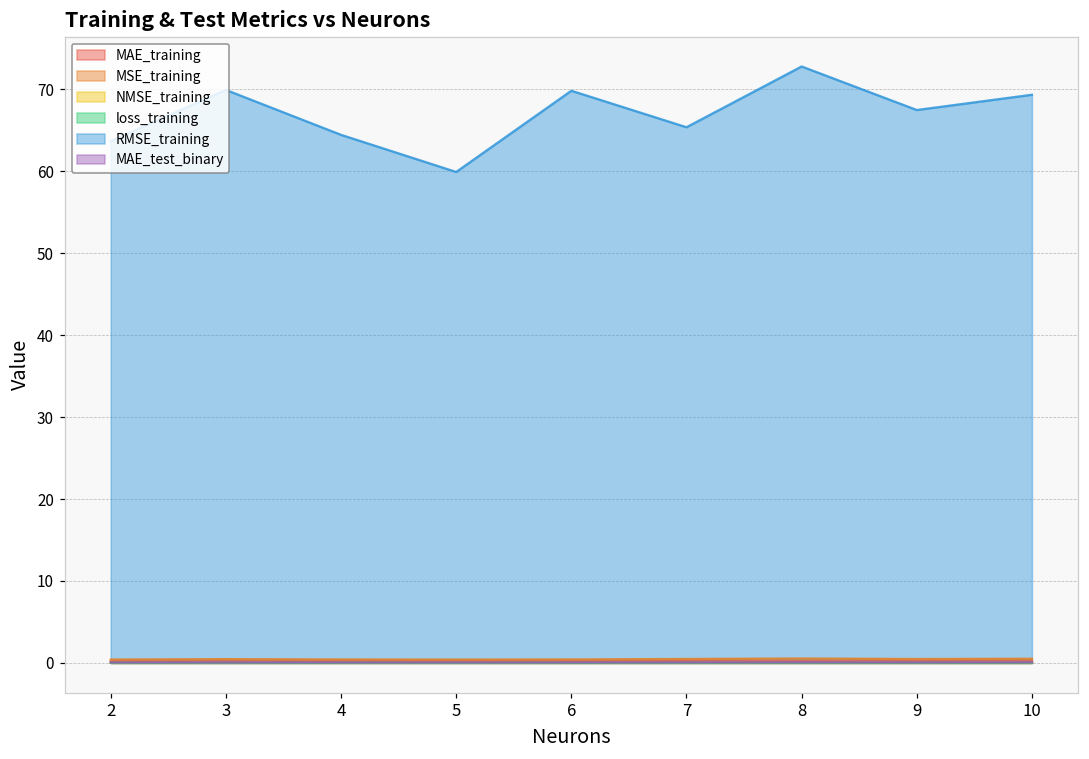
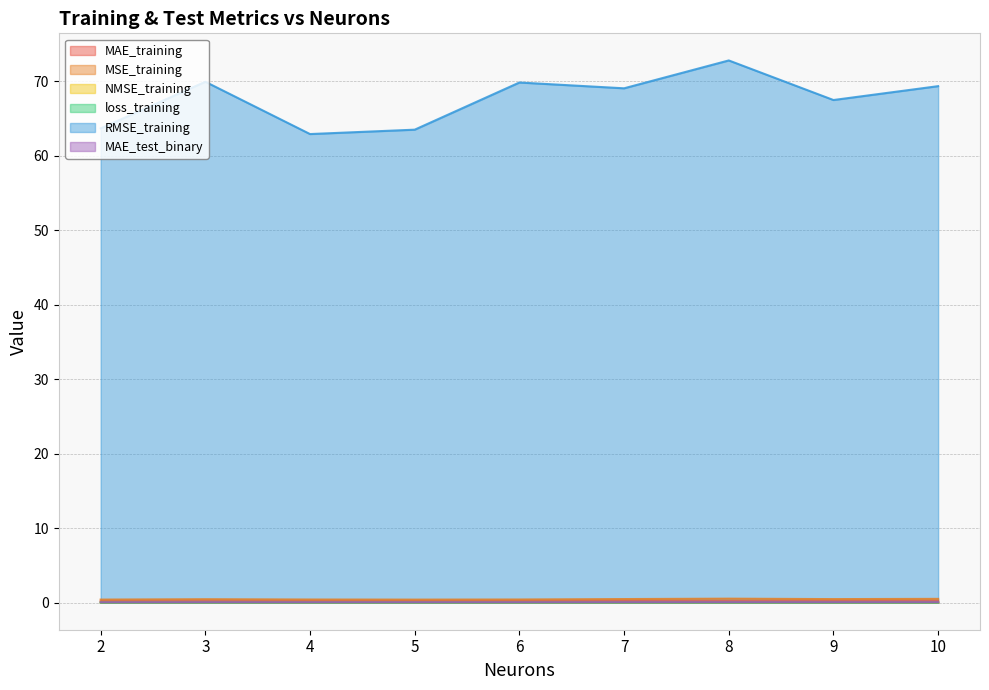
  {
    "RMSE_training": {
-     "4": 64,
-     "5": 60,
+     "4": 63,
+     "5": 64,
      "6": 70,
-     "7": 65,
+     "7": 69,
      "8": 73,
      "9": 67,
      "10": 69
    }
  }
